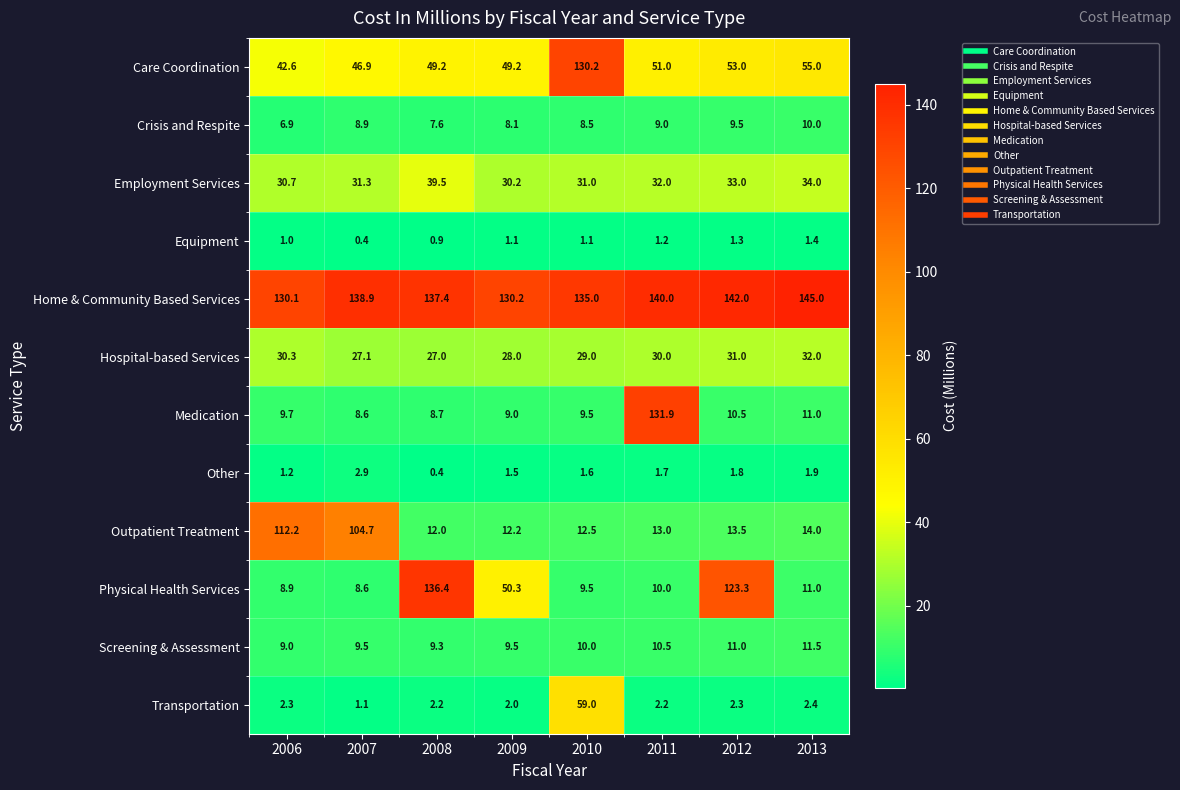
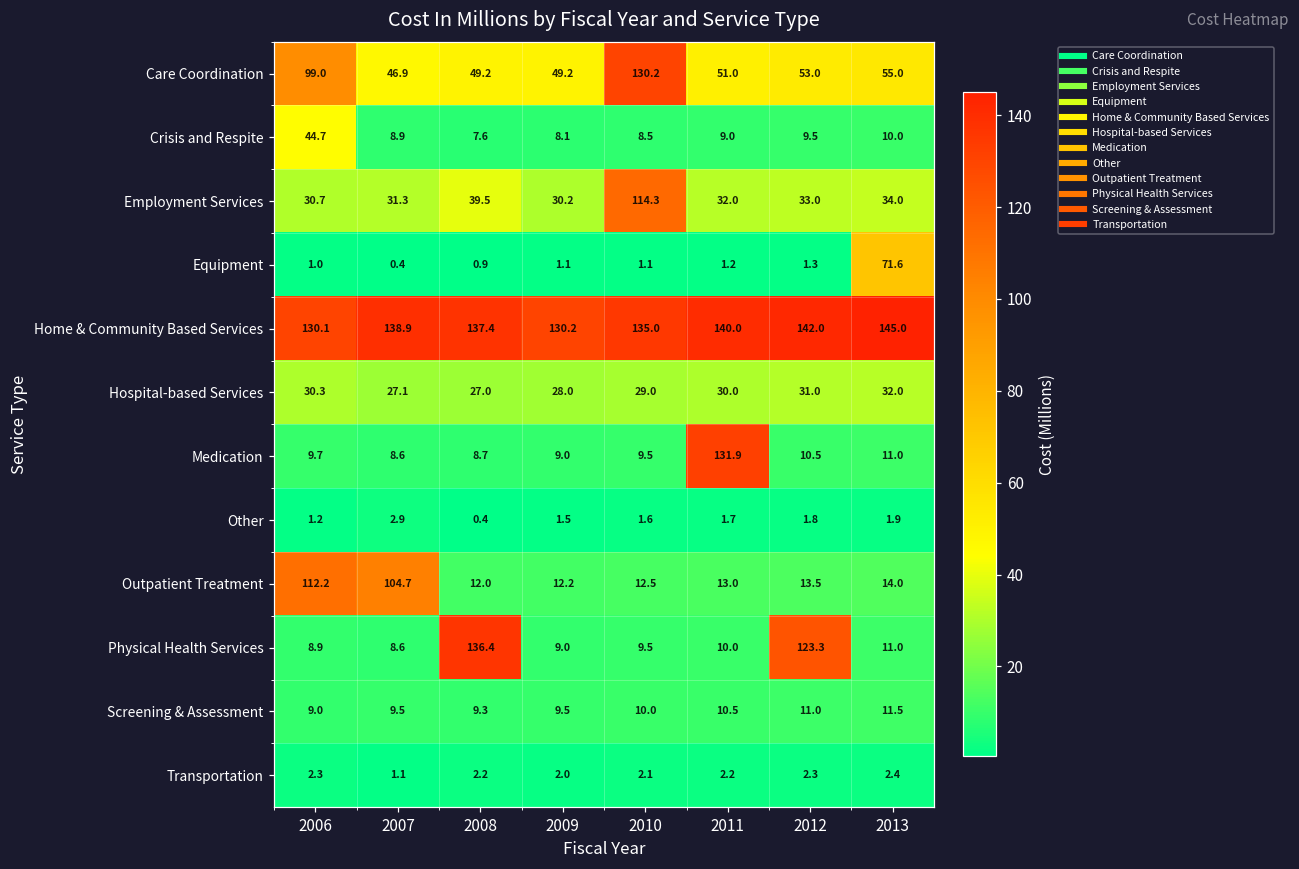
  {
    "Care Coordination": {
-     "2006": 42.6,
+     "2006": 99.0,
      "2007": 46.9,
      "2008": 49.2,
      "2009": 49.2,
      "2010": 130.2,
      "2011": 51.0,
      "2012": 53.0,
      "2013": 55.0
    },
    "Crisis and Respite": {
-     "2006": 6.9,
+     "2006": 44.7,
      "2007": 8.9,
      "2008": 7.6,
      "2009": 8.1,
      "2010": 8.5,
      "2011": 9.0,
      "2012": 9.5,
      "2013": 10.0
    },
    "Employment Services": {
      "2006": 30.7,
      "2007": 31.3,
      "2008": 39.5,
      "2009": 30.2,
-     "2010": 31.0,
+     "2010": 114.3,
      "2011": 32.0,
      "2012": 33.0,
      "2013": 34.0
    },
    "Equipment": {
      "2006": 1.0,
      "2007": 0.4,
      "2008": 0.9,
      "2009": 1.1,
      "2010": 1.1,
      "2011": 1.2,
      "2012": 1.3,
-     "2013": 1.4
+     "2013": 71.6
    },
    "Home & Community Based Services": {
      "2006": 130.1,
      "2007": 138.9,
      "2008": 137.4,
      "2009": 130.2,
      "2010": 135.0,
      "2011": 140.0,
      "2012": 142.0,
      "2013": 145.0
    },
    "Hospital-based Services": {
      "2006": 30.3,
      "2007": 27.1,
      "2008": 27.0,
      "2009": 28.0,
      "2010": 29.0,
      "2011": 30.0,
      "2012": 31.0,
      "2013": 32.0
    },
    "Medication": {
      "2006": 9.7,
      "2007": 8.6,
      "2008": 8.7,
      "2009": 9.0,
      "2010": 9.5,
      "2011": 131.9,
      "2012": 10.5,
      "2013": 11.0
    },
    "Other": {
      "2006": 1.2,
      "2007": 2.9,
      "2008": 0.4,
      "2009": 1.5,
      "2010": 1.6,
      "2011": 1.7,
      "2012": 1.8,
      "2013": 1.9
    },
    "Outpatient Treatment": {
      "2006": 112.2,
      "2007": 104.7,
      "2008": 12.0,
      "2009": 12.2,
      "2010": 12.5,
      "2011": 13.0,
      "2012": 13.5,
      "2013": 14.0
    },
    "Physical Health Services": {
      "2006": 8.9,
      "2007": 8.6,
      "2008": 136.4,
-     "2009": 50.3,
+     "2009": 9.0,
      "2010": 9.5,
      "2011": 10.0,
      "2012": 123.3,
      "2013": 11.0
    },
    "Screening & Assessment": {
      "2006": 9.0,
      "2007": 9.5,
      "2008": 9.3,
      "2009": 9.5,
      "2010": 10.0,
      "2011": 10.5,
      "2012": 11.0,
      "2013": 11.5
    },
    "Transportation": {
      "2006": 2.3,
      "2007": 1.1,
      "2008": 2.2,
      "2009": 2.0,
-     "2010": 59.0,
+     "2010": 2.1,
      "2011": 2.2,
      "2012": 2.3,
      "2013": 2.4
    }
  }
